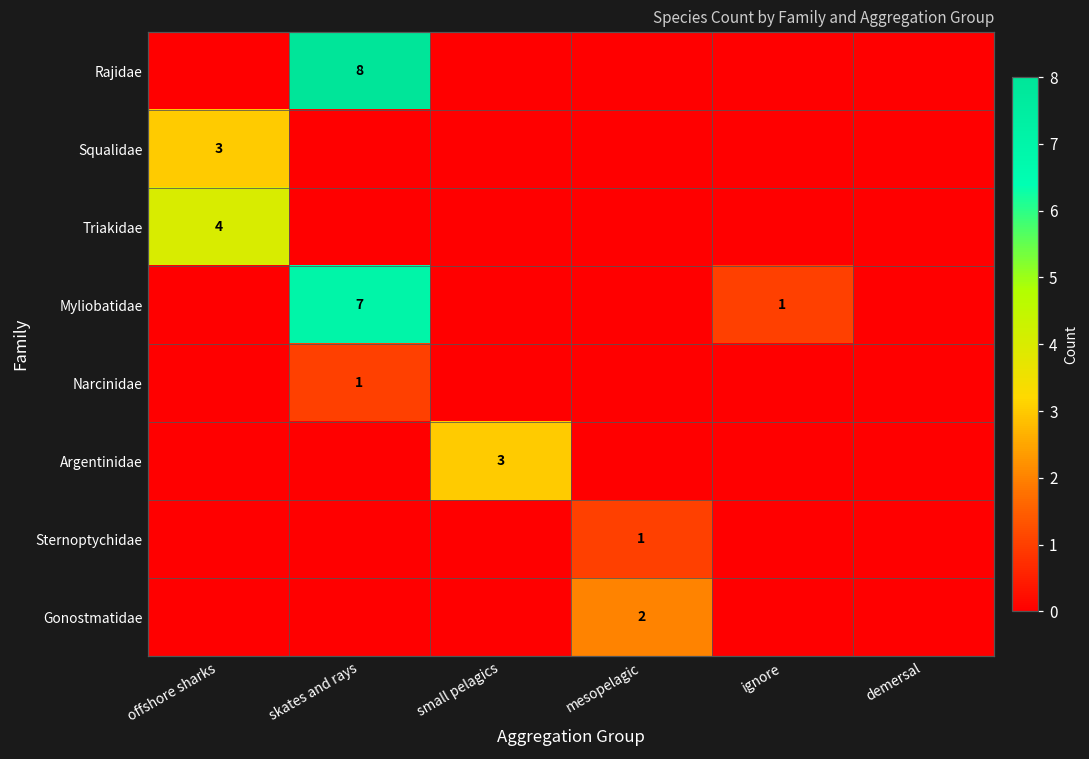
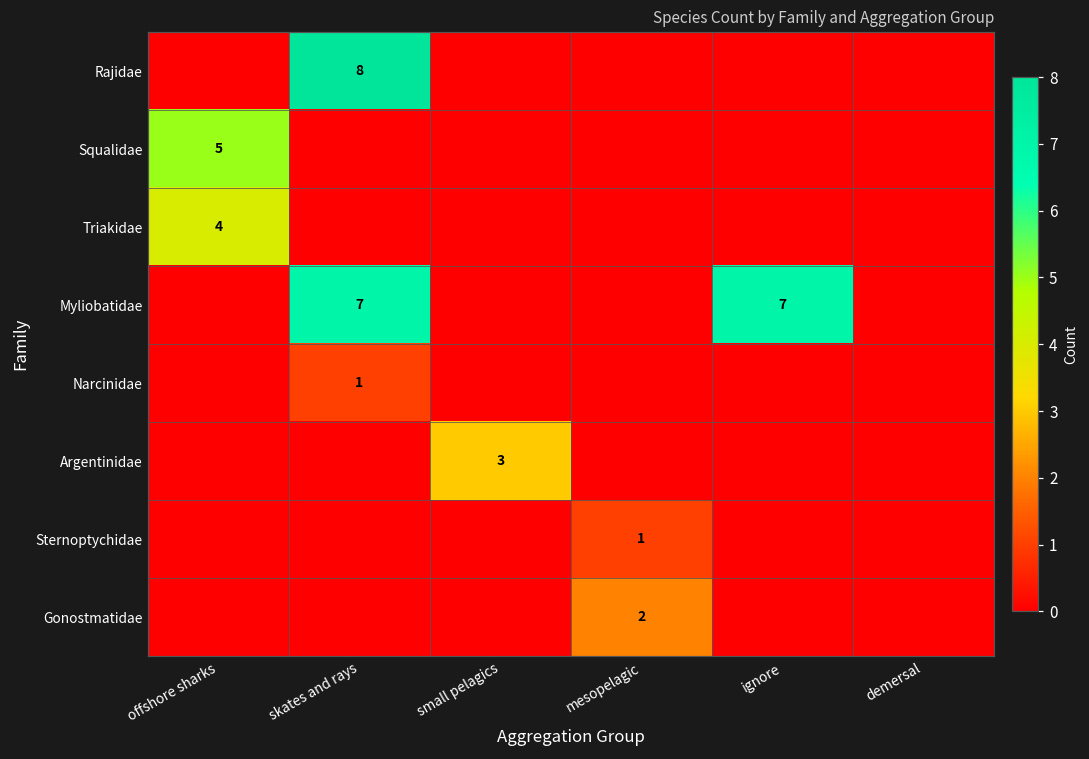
  {
    "Rajidae": {
      "skates and rays": 8
    },
    "Squalidae": {
-     "offshore sharks": 3
+     "offshore sharks": 5
    },
    "Triakidae": {
      "offshore sharks": 4
    },
    "Myliobatidae": {
      "skates and rays": 7,
-     "ignore": 1
+     "ignore": 7
    },
    "Narcinidae": {
      "skates and rays": 1
    },
    "Argentinidae": {
      "small pelagics": 3
    },
    "Sternoptychidae": {
      "mesopelagic": 1
    },
    "Gonostmatidae": {
      "mesopelagic": 2
    }
  }
